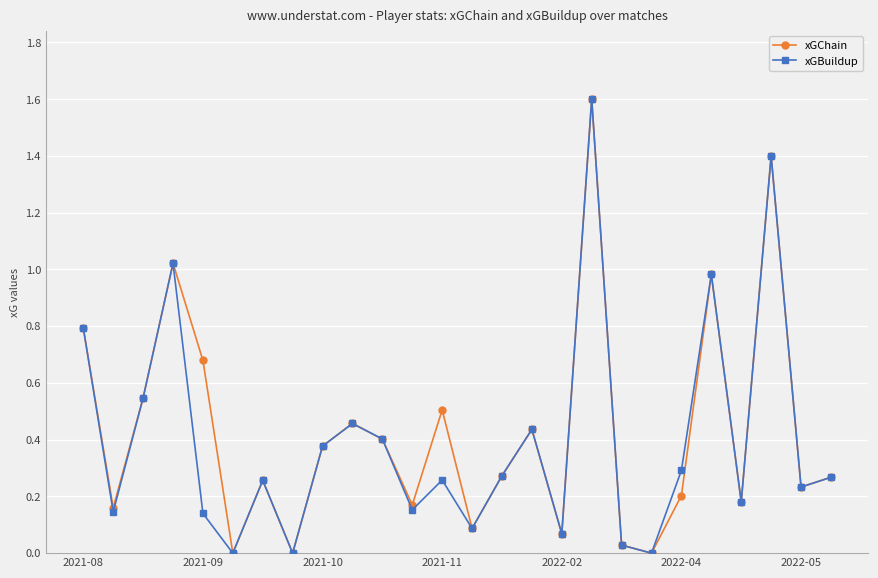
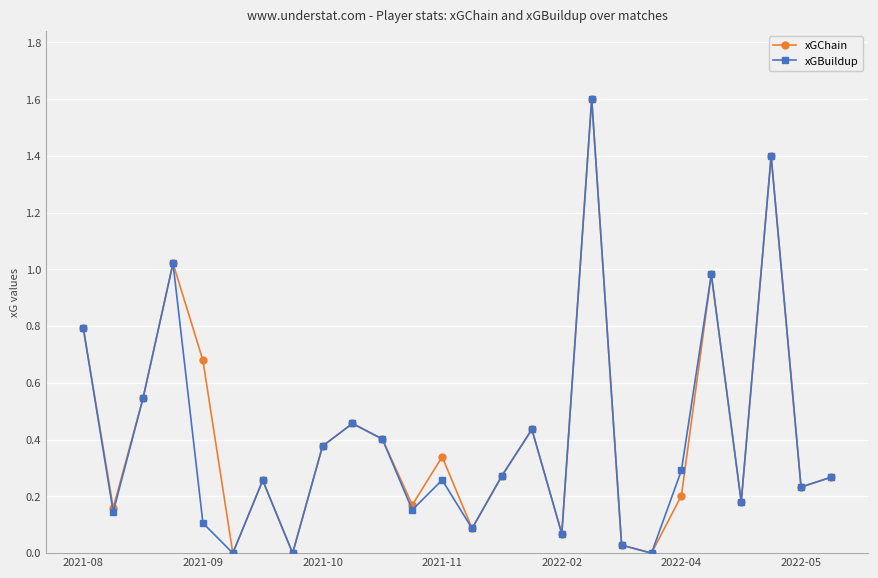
  {
    "xGChain": {
      "2021-09": 0.68,
-     "2021-11": 0.50,
+     "2021-11": 0.34,
      "2022-04": 0.20
    },
    "xGBuildup": {
-     "2021-09": 0.14,
+     "2021-09": 0.11,
      "2021-11": 0.26,
      "2022-04": 0.29
    }
  }
